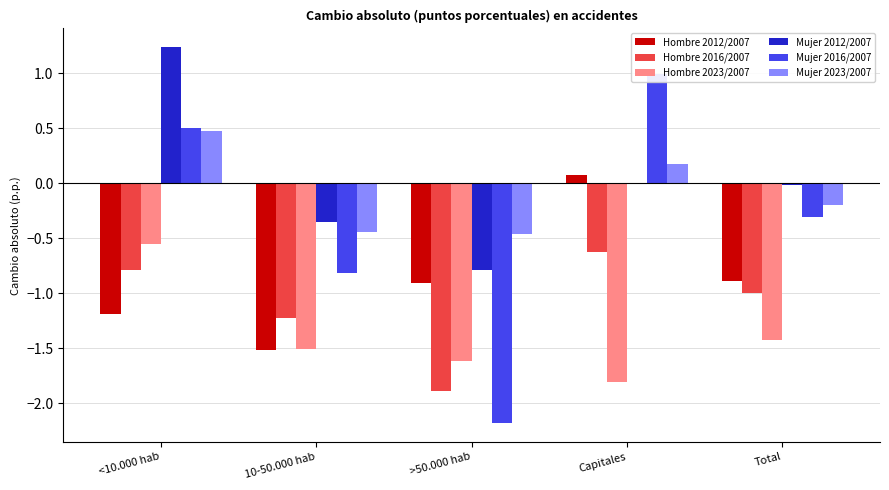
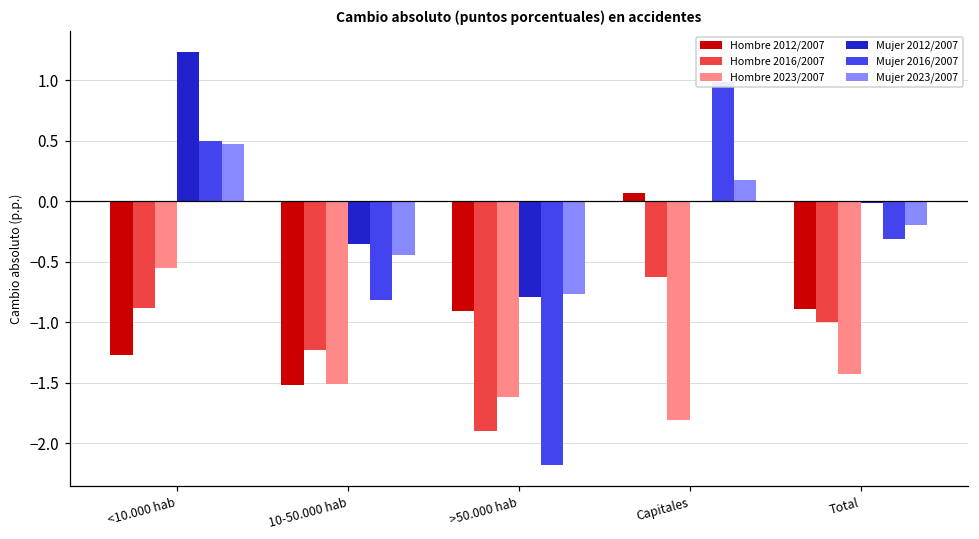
  {
    "Hombre 2012/2007": {
-     "<10.000 hab": -1.19,
+     "<10.000 hab": -1.27,
      "10-50.000 hab": -1.51,
      ">50.000 hab": -0.91,
      "Capitales": 0.07,
      "Total": -0.89
    },
    "Hombre 2016/2007": {
-     "<10.000 hab": -0.79,
+     "<10.000 hab": -0.88,
      "10-50.000 hab": -1.23,
      ">50.000 hab": -1.89,
      "Capitales": -0.62,
      "Total": -1.00
    },
    "Hombre 2023/2007": {
      "<10.000 hab": -0.55,
      "10-50.000 hab": -1.51,
      ">50.000 hab": -1.62,
      "Capitales": -1.81,
      "Total": -1.43
    },
    "Mujer 2023/2007": {
      "<10.000 hab": 0.47,
      "10-50.000 hab": -0.44,
-     ">50.000 hab": -0.46,
+     ">50.000 hab": -0.76,
      "Capitales": 0.17,
      "Total": -0.20
    }
  }
